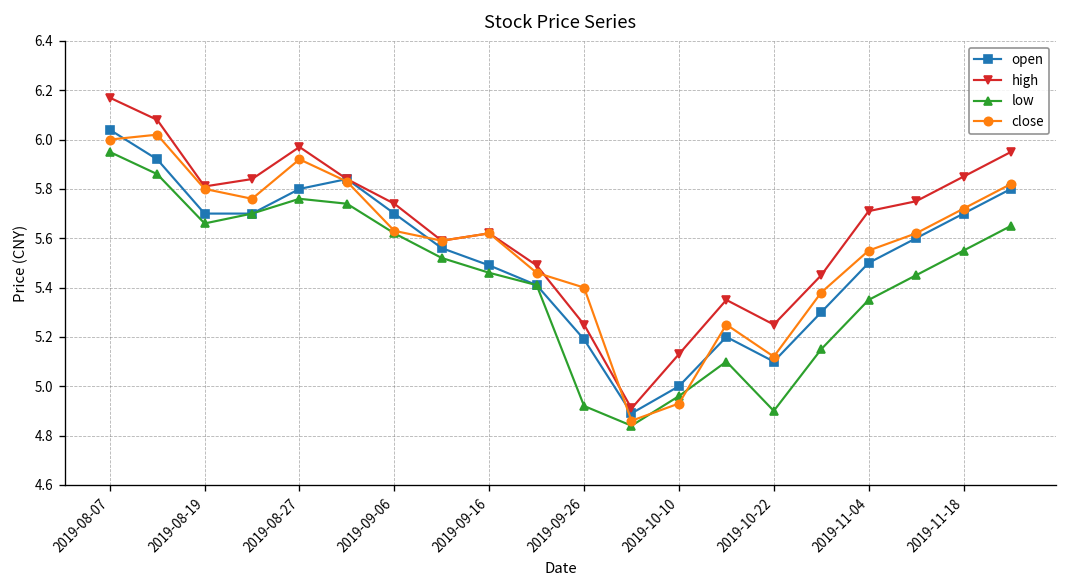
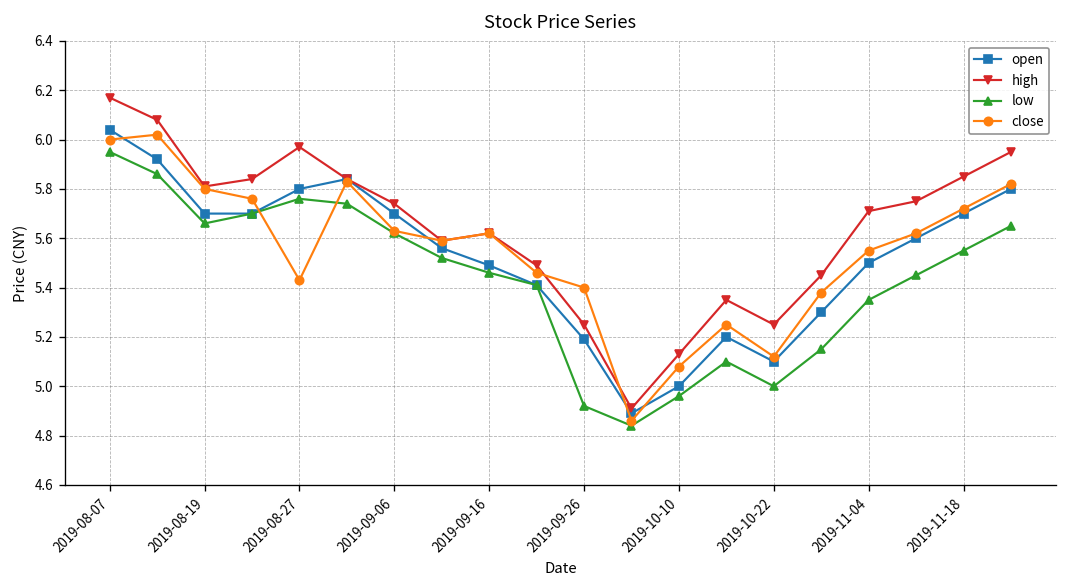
  {
    "open": {
      "2019-08-07": 6.04,
      "2019-08-19": 5.70,
      "2019-08-27": 5.80,
      "2019-09-06": 5.70,
      "2019-09-16": 5.49,
      "2019-09-26": 5.19,
      "2019-10-10": 5.00,
      "2019-10-22": 5.10,
      "2019-11-04": 5.50,
      "2019-11-18": 5.70
    },
    "high": {
      "2019-08-07": 6.17,
      "2019-08-27": 5.97,
      "2019-09-06": 5.74,
      "2019-09-26": 5.25,
      "2019-10-10": 5.13,
      "2019-10-22": 5.25,
      "2019-11-04": 5.71,
      "2019-11-18": 5.85
    },
    "low": {
      "2019-08-07": 5.95,
      "2019-08-19": 5.66,
      "2019-08-27": 5.76,
      "2019-09-16": 5.46,
      "2019-09-26": 4.92,
      "2019-10-10": 4.96,
-     "2019-10-22": 4.9,
+     "2019-10-22": 5.0,
      "2019-11-04": 5.35,
      "2019-11-18": 5.55
    },
    "close": {
      "2019-08-07": 6.00,
-     "2019-08-27": 5.92,
+     "2019-08-27": 5.43,
      "2019-09-26": 5.40,
-     "2019-10-10": 4.93,
+     "2019-10-10": 5.08,
      "2019-10-22": 5.12,
      "2019-11-04": 5.55,
      "2019-11-18": 5.72
    }
  }
